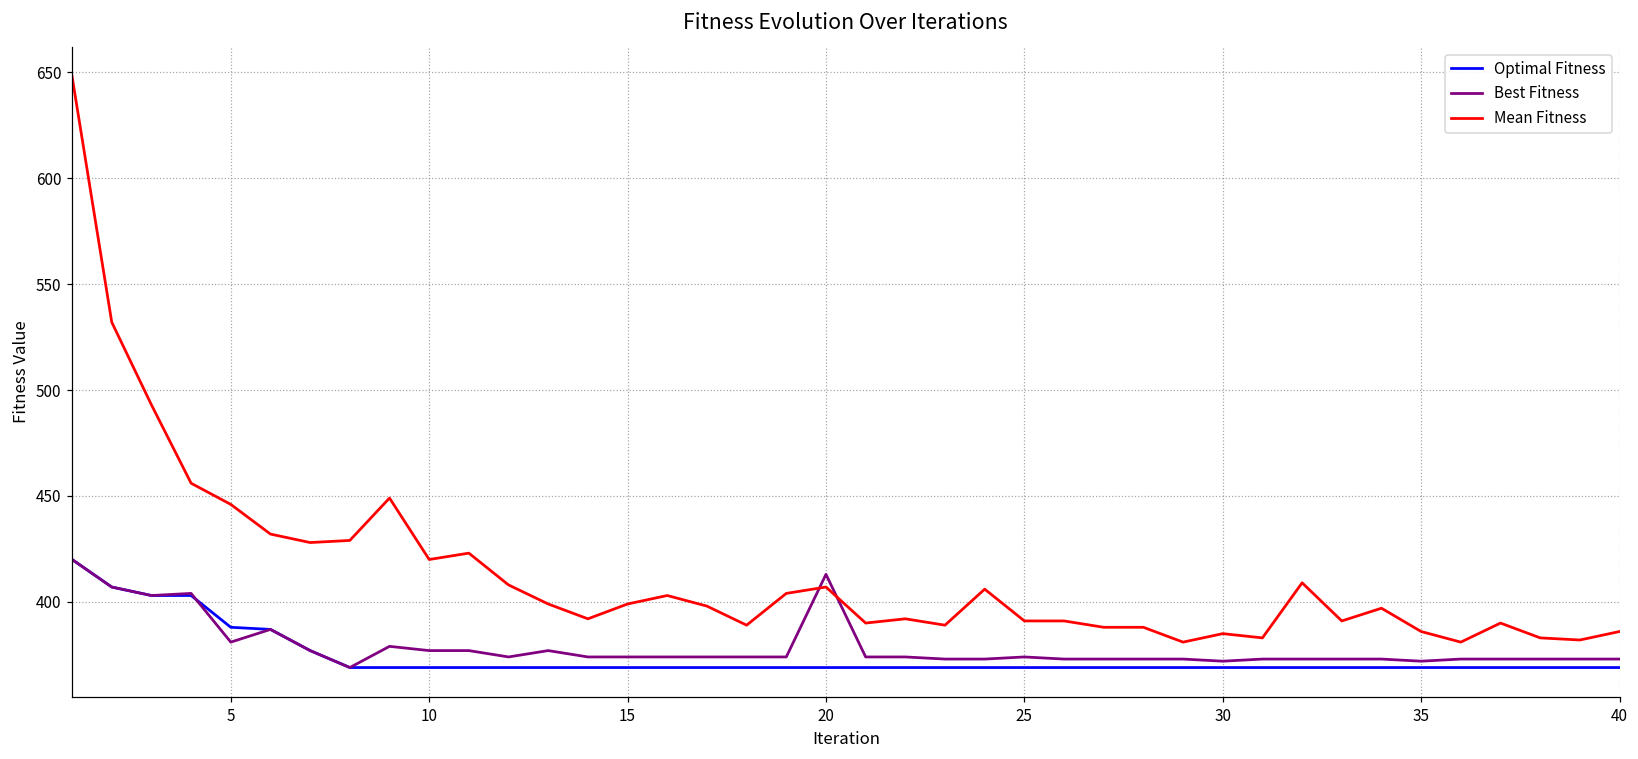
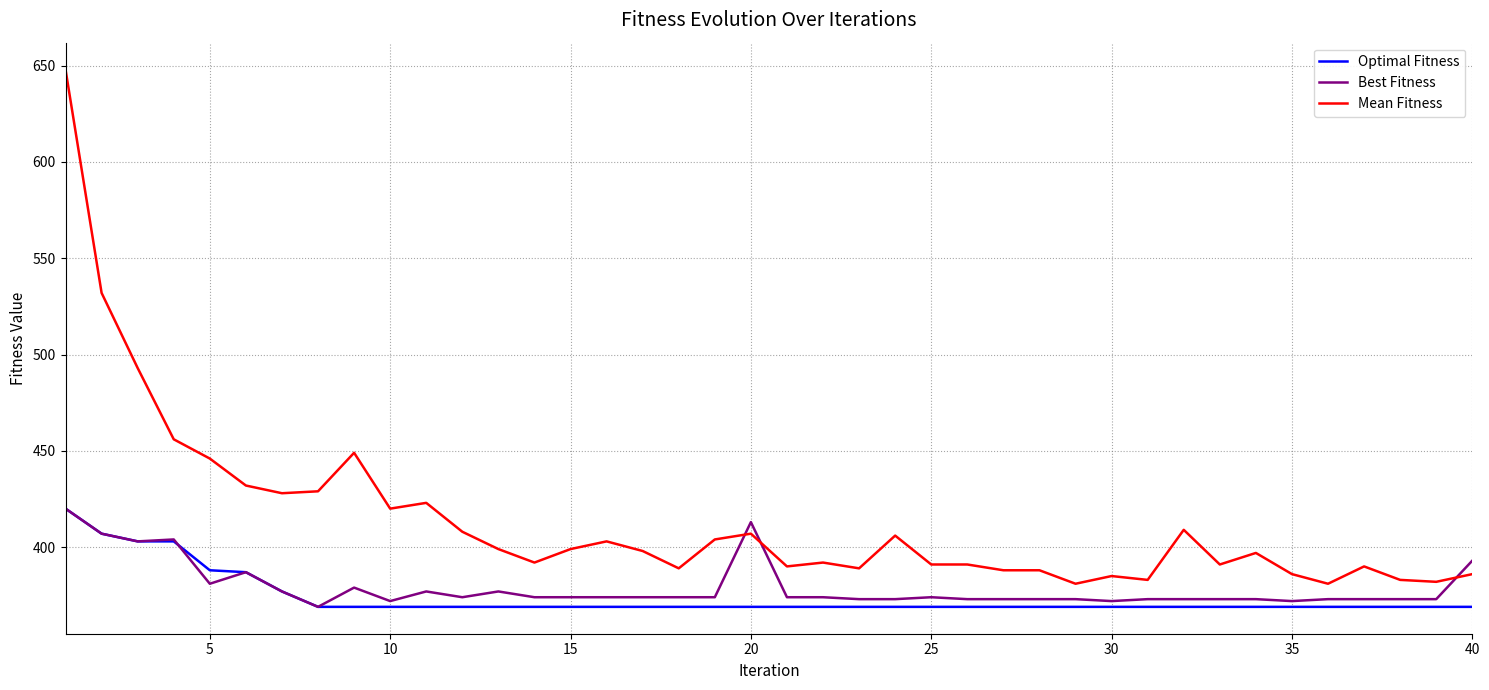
  {
    "Optimal Fitness": {
      "5": 388,
      "10": 369,
      "15": 369,
      "20": 369,
      "25": 369,
      "30": 369,
      "35": 369,
      "40": 369
    },
    "Best Fitness": {
      "5": 381,
-     "10": 377,
+     "10": 372,
      "15": 374,
      "20": 413,
      "25": 374,
      "30": 372,
      "35": 372,
-     "40": 373
+     "40": 393
    },
    "Mean Fitness": {
      "5": 446,
      "10": 420,
      "15": 399,
      "20": 407,
      "25": 391,
      "30": 385,
      "35": 386,
      "40": 386
    }
  }
